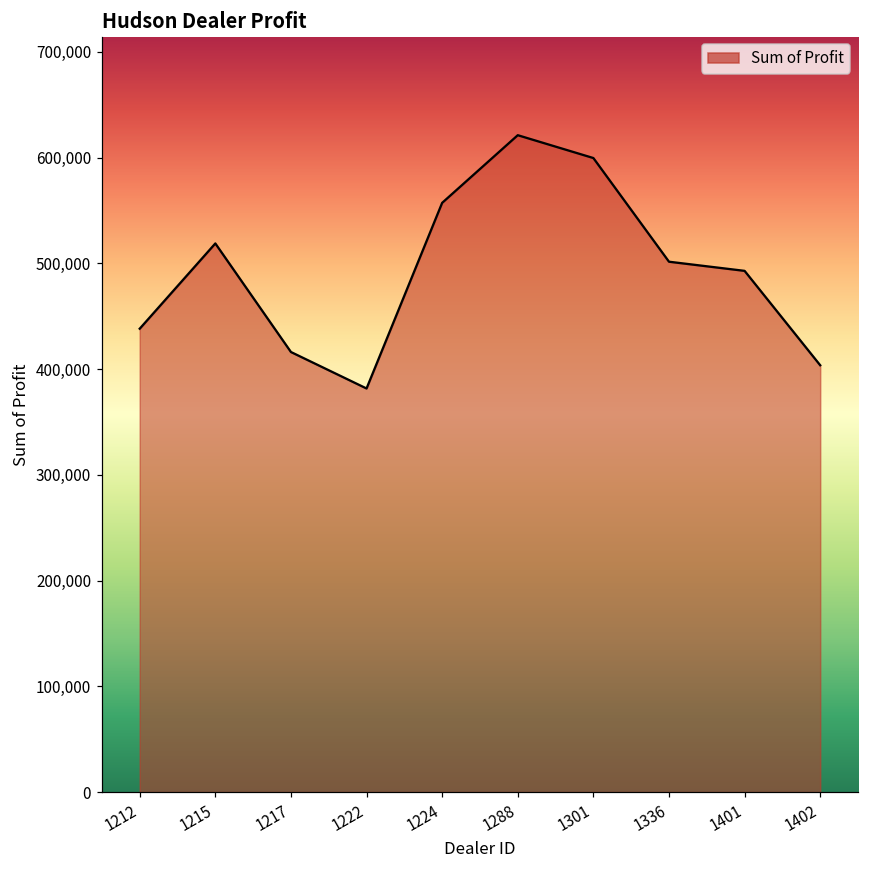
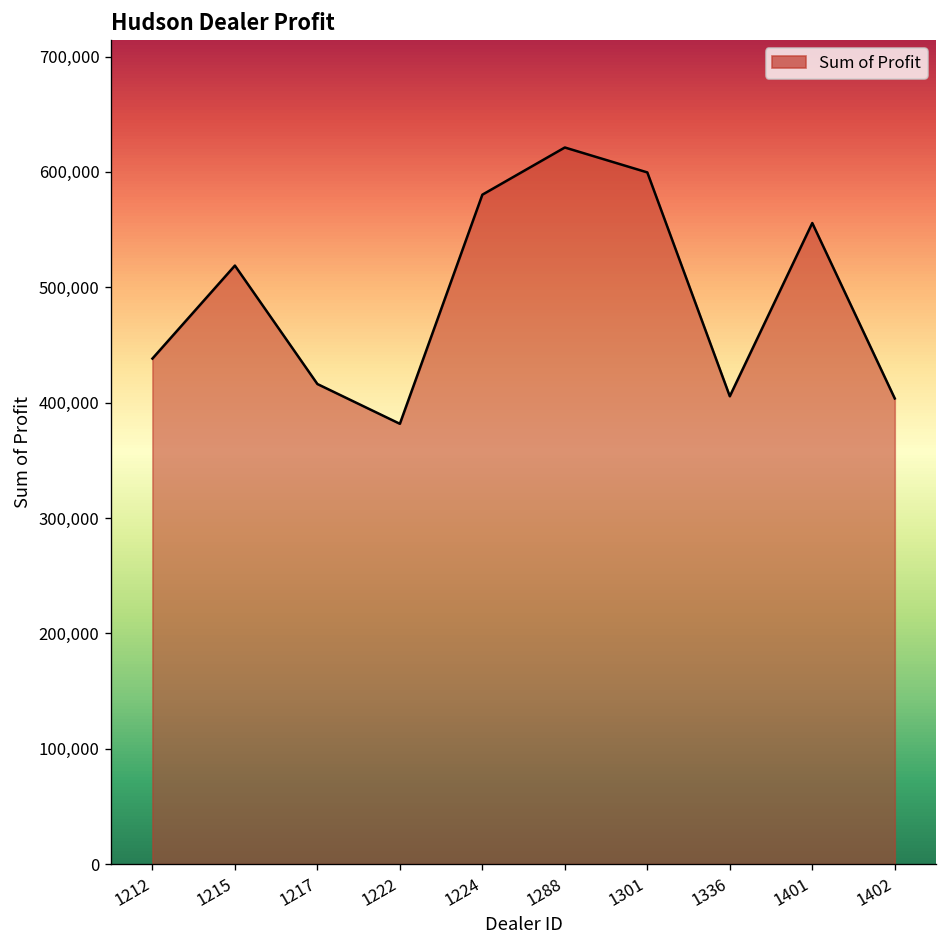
  {
    "1212": "440,000",
    "1215": "520,000",
    "1217": "420,000",
    "1222": "380,000",
-   "1224": "560,000",
+   "1224": "580,000",
    "1288": "620,000",
    "1301": "600,000",
-   "1336": "500,000",
-   "1401": "490,000",
+   "1336": "410,000",
+   "1401": "560,000",
    "1402": "400,000"
  }
